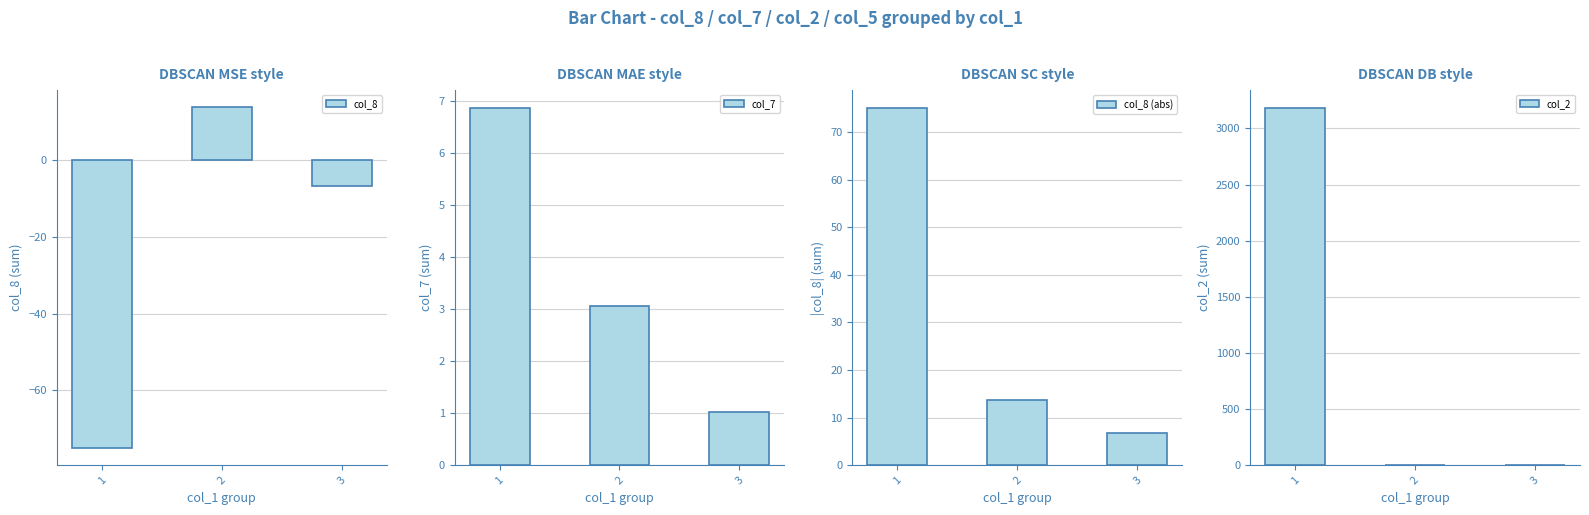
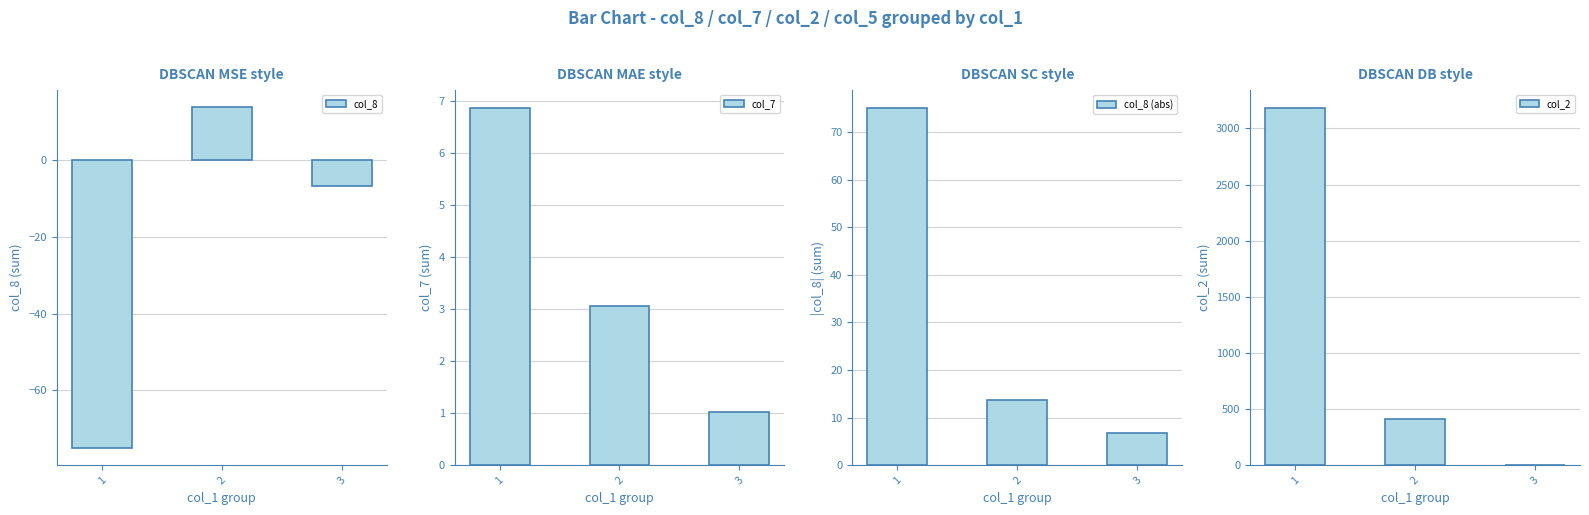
  {
    "DBSCAN MSE style": {
      "1": -75,
      "2": 14,
      "3": -7
    },
    "DBSCAN MAE style": {
      "1": 6.9,
      "2": 3.1,
      "3": 1.0
    },
    "DBSCAN SC style": {
      "1": 75,
      "2": 14,
      "3": 7
    },
    "DBSCAN DB style": {
      "1": 3180,
-     "2": 0,
+     "2": 410,
      "3": 0
    }
  }
